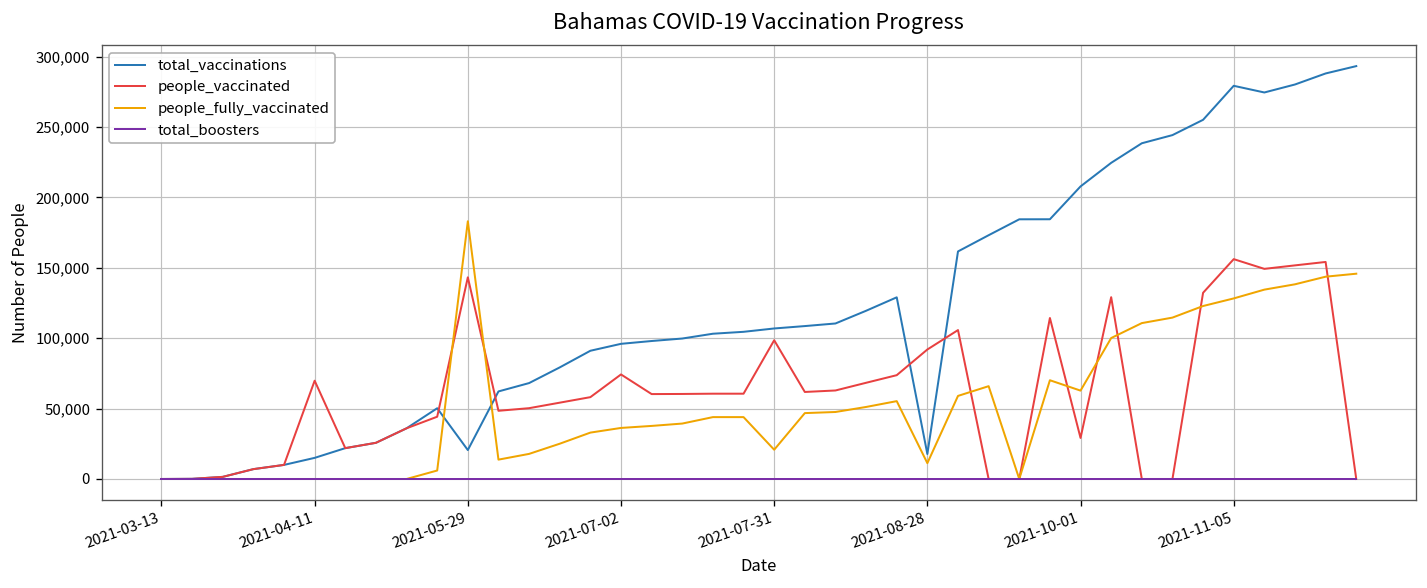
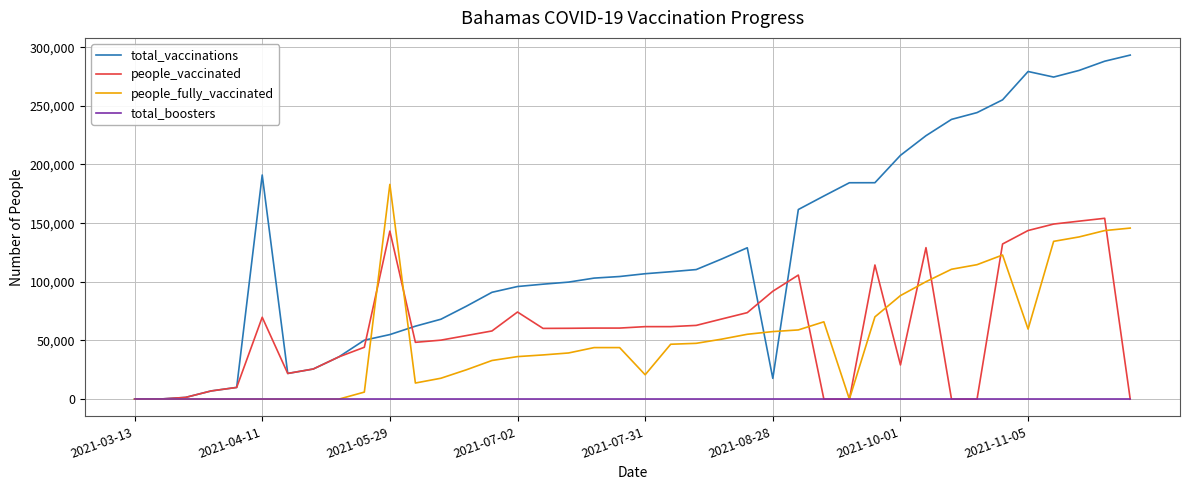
  {
    "total_vaccinations": {
-     "2021-04-11": "15,000",
-     "2021-05-29": "21,000",
+     "2021-04-11": "191,000",
+     "2021-05-29": "55,000",
      "2021-07-02": "96,000",
      "2021-07-31": "107,000",
      "2021-08-28": "18,000",
      "2021-10-01": "208,000",
      "2021-11-05": "279,000"
    },
    "people_vaccinated": {
      "2021-04-11": "70,000",
      "2021-05-29": "143,000",
      "2021-07-02": "74,000",
-     "2021-07-31": "99,000",
+     "2021-07-31": "62,000",
      "2021-08-28": "92,000",
      "2021-10-01": "29,000",
-     "2021-11-05": "156,000"
+     "2021-11-05": "144,000"
    },
    "people_fully_vaccinated": {
      "2021-05-29": "183,000",
      "2021-07-02": "36,000",
      "2021-07-31": "21,000",
-     "2021-08-28": "11,000",
-     "2021-10-01": "63,000",
-     "2021-11-05": "128,000"
+     "2021-08-28": "58,000",
+     "2021-10-01": "88,000",
+     "2021-11-05": "60,000"
    },
    "total_boosters": {
      "2021-05-29": "0",
      "2021-07-02": "0",
      "2021-07-31": "0",
      "2021-08-28": "0",
      "2021-10-01": "0",
      "2021-11-05": "0"
    }
  }
